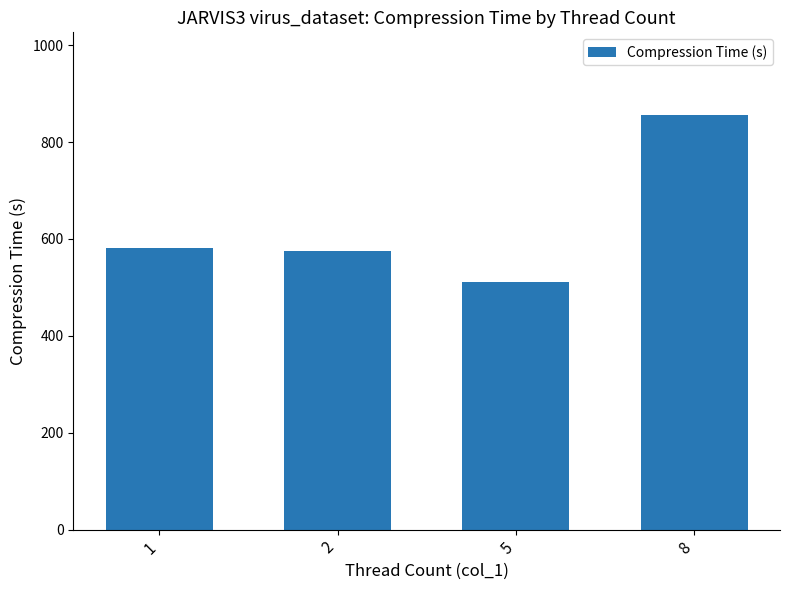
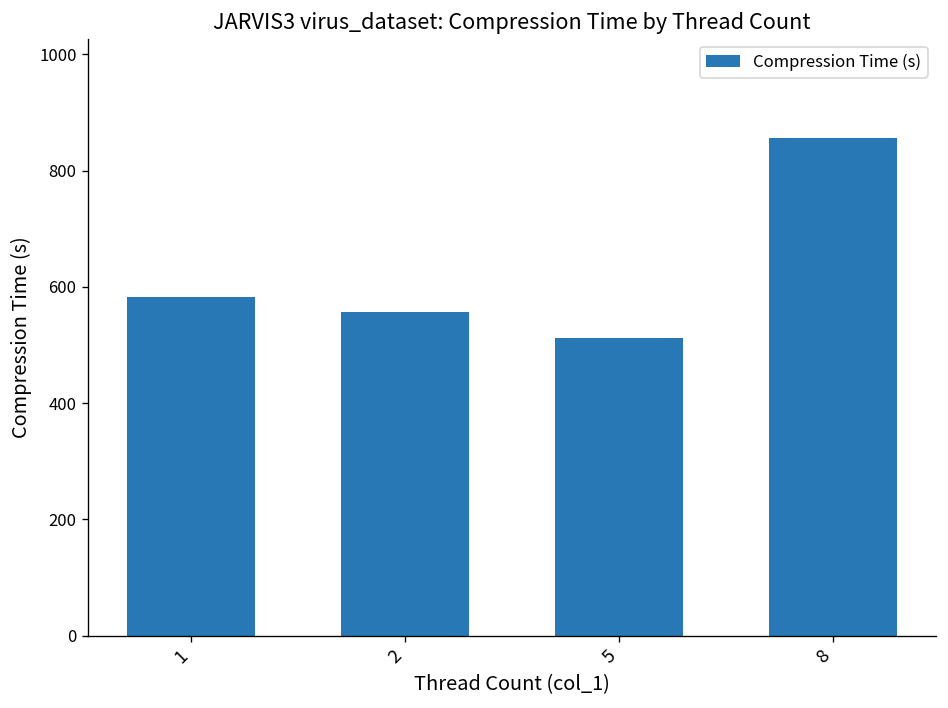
  {
    "1": 580,
-   "2": 580,
+   "2": 560,
    "5": 510,
    "8": 860
  }
